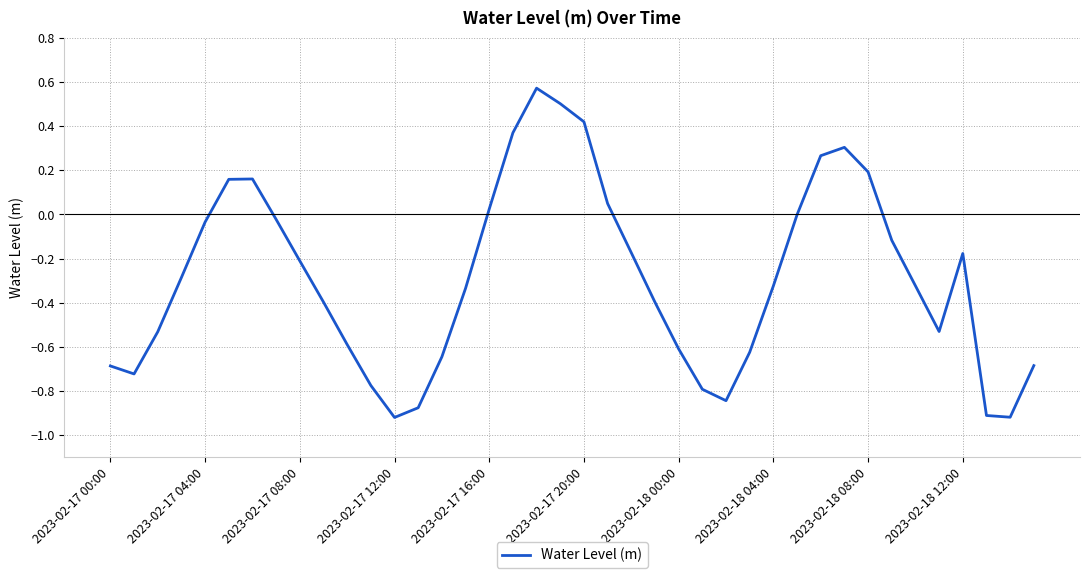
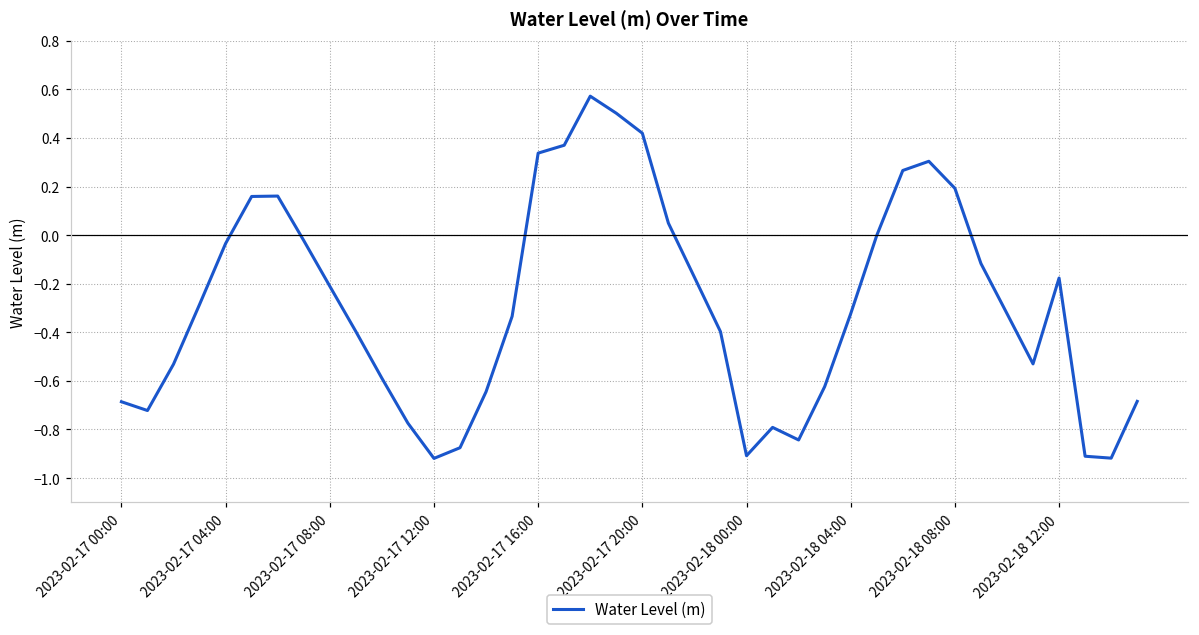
  {
    "2023-02-17 00:00": -0.69,
    "2023-02-17 04:00": -0.03,
    "2023-02-17 08:00": -0.21,
    "2023-02-17 12:00": -0.92,
-   "2023-02-17 16:00": 0.02,
+   "2023-02-17 16:00": 0.34,
    "2023-02-17 20:00": 0.42,
-   "2023-02-18 00:00": -0.61,
+   "2023-02-18 00:00": -0.91,
    "2023-02-18 04:00": -0.32,
    "2023-02-18 08:00": 0.19,
    "2023-02-18 12:00": -0.18
  }
